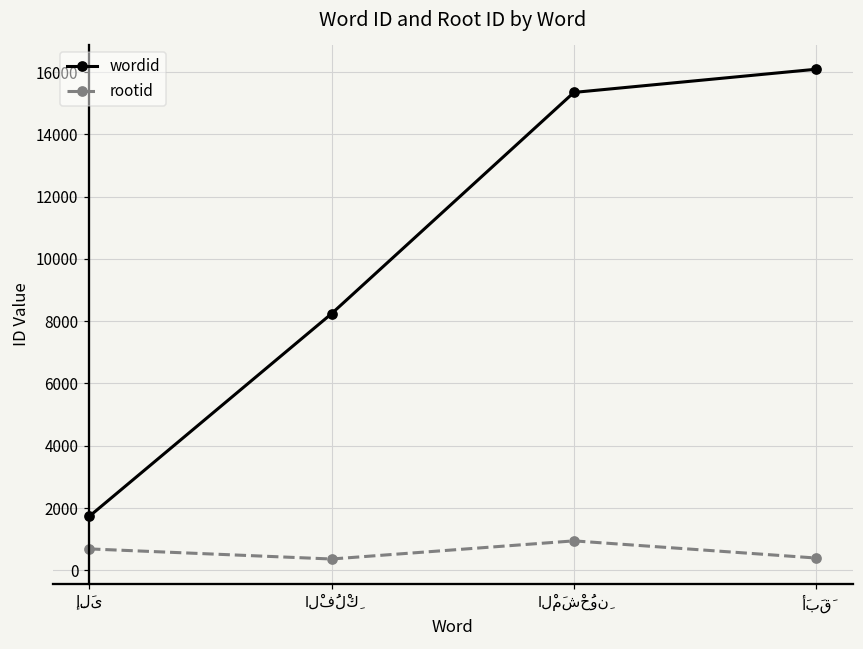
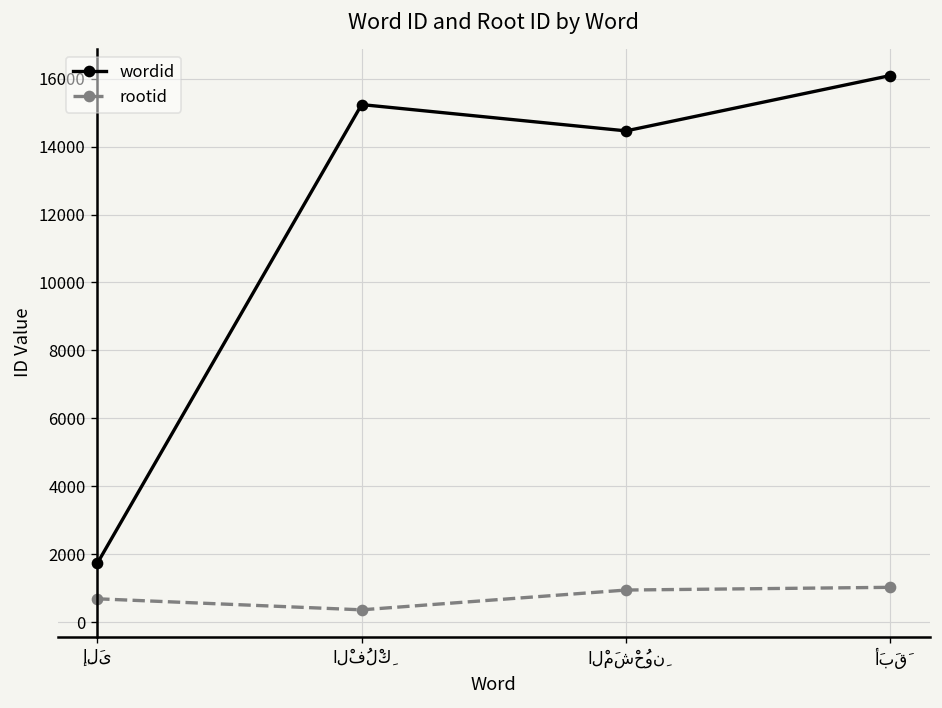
  {
    "wordid": {
      "إِلَى": 1700,
-     "الْفُلْكِ": 8200,
-     "الْمَشْحُونِ": 15300,
+     "الْفُلْكِ": 15200,
+     "الْمَشْحُونِ": 14500,
      "أَبَقَ": 16100
    },
    "rootid": {
      "إِلَى": 700,
      "الْفُلْكِ": 400,
      "الْمَشْحُونِ": 900,
-     "أَبَقَ": 400
+     "أَبَقَ": 1000
    }
  }
